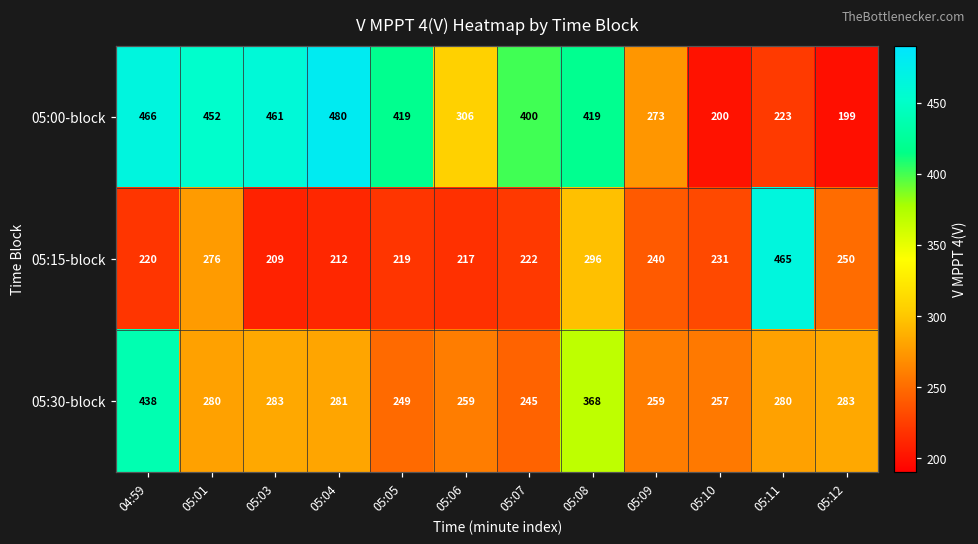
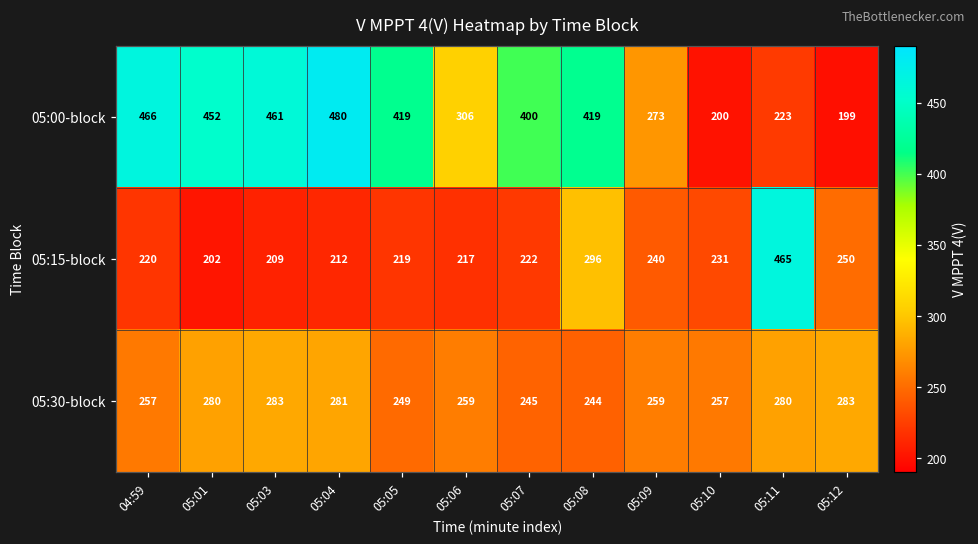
  {
    "05:00-block": {
      "04:59": 466,
      "05:01": 452,
      "05:03": 461,
      "05:04": 480,
      "05:05": 419,
      "05:06": 306,
      "05:07": 400,
      "05:08": 419,
      "05:09": 273,
      "05:10": 200,
      "05:11": 223,
      "05:12": 199
    },
    "05:15-block": {
      "04:59": 220,
-     "05:01": 276,
+     "05:01": 202,
      "05:03": 209,
      "05:04": 212,
      "05:05": 219,
      "05:06": 217,
      "05:07": 222,
      "05:08": 296,
      "05:09": 240,
      "05:10": 231,
      "05:11": 465,
      "05:12": 250
    },
    "05:30-block": {
-     "04:59": 438,
+     "04:59": 257,
      "05:01": 280,
      "05:03": 283,
      "05:04": 281,
      "05:05": 249,
      "05:06": 259,
      "05:07": 245,
-     "05:08": 368,
+     "05:08": 244,
      "05:09": 259,
      "05:10": 257,
      "05:11": 280,
      "05:12": 283
    }
  }
